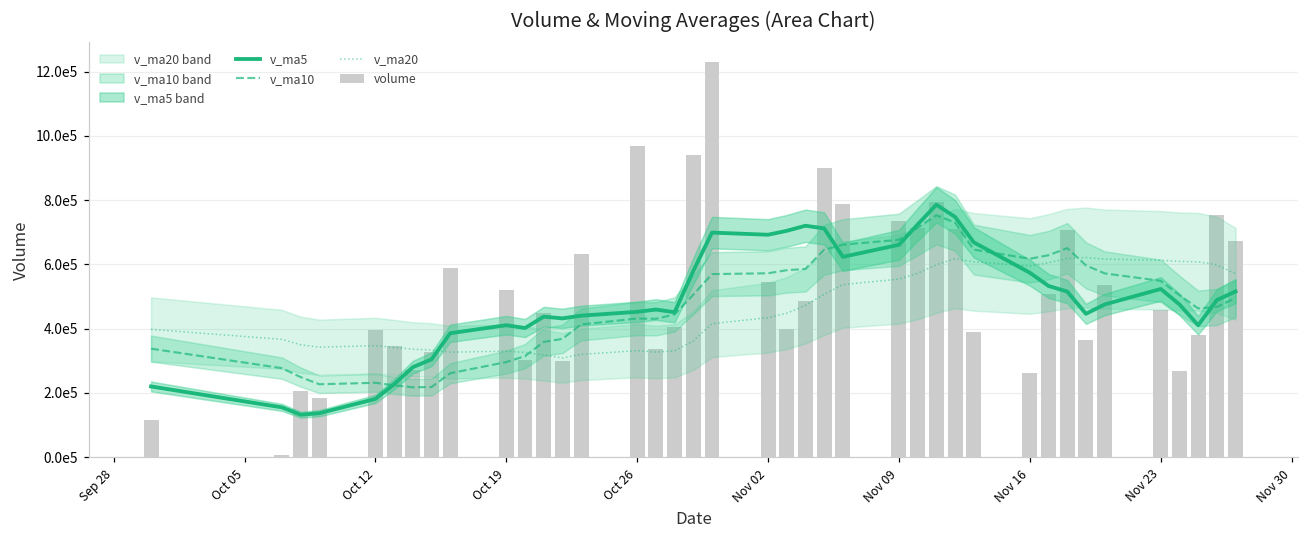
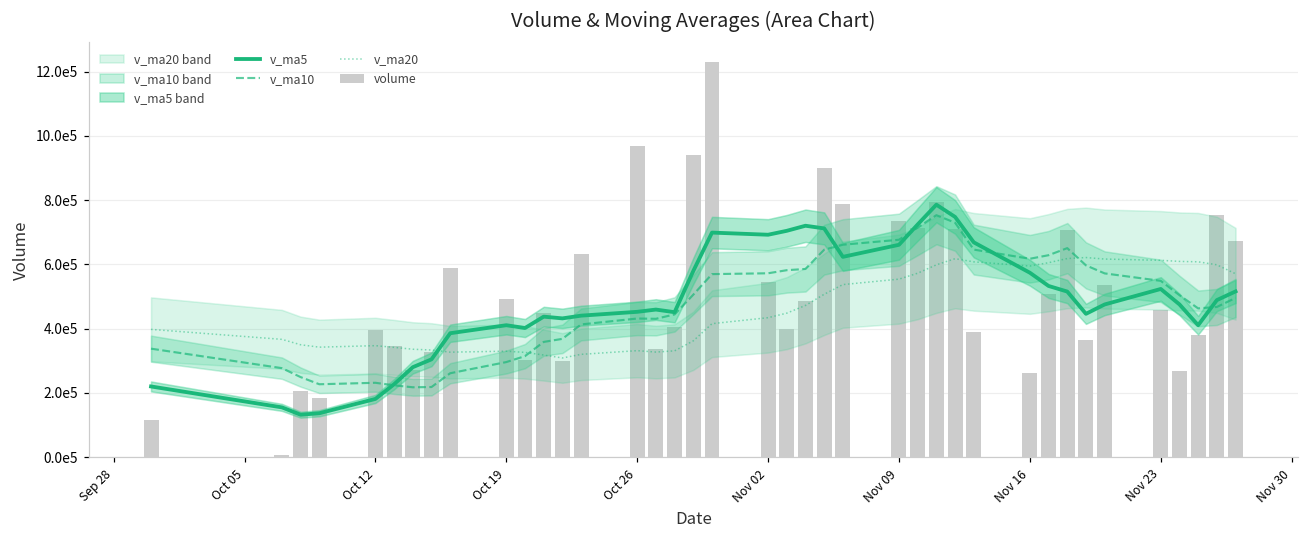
  {
    "volume": {
      "Oct 12": 400000,
-     "Oct 19": 520000,
+     "Oct 19": 490000,
      "Oct 26": 970000,
      "Nov 02": 550000,
      "Nov 09": 730000,
      "Nov 16": 260000,
      "Nov 23": 460000
    }
  }
